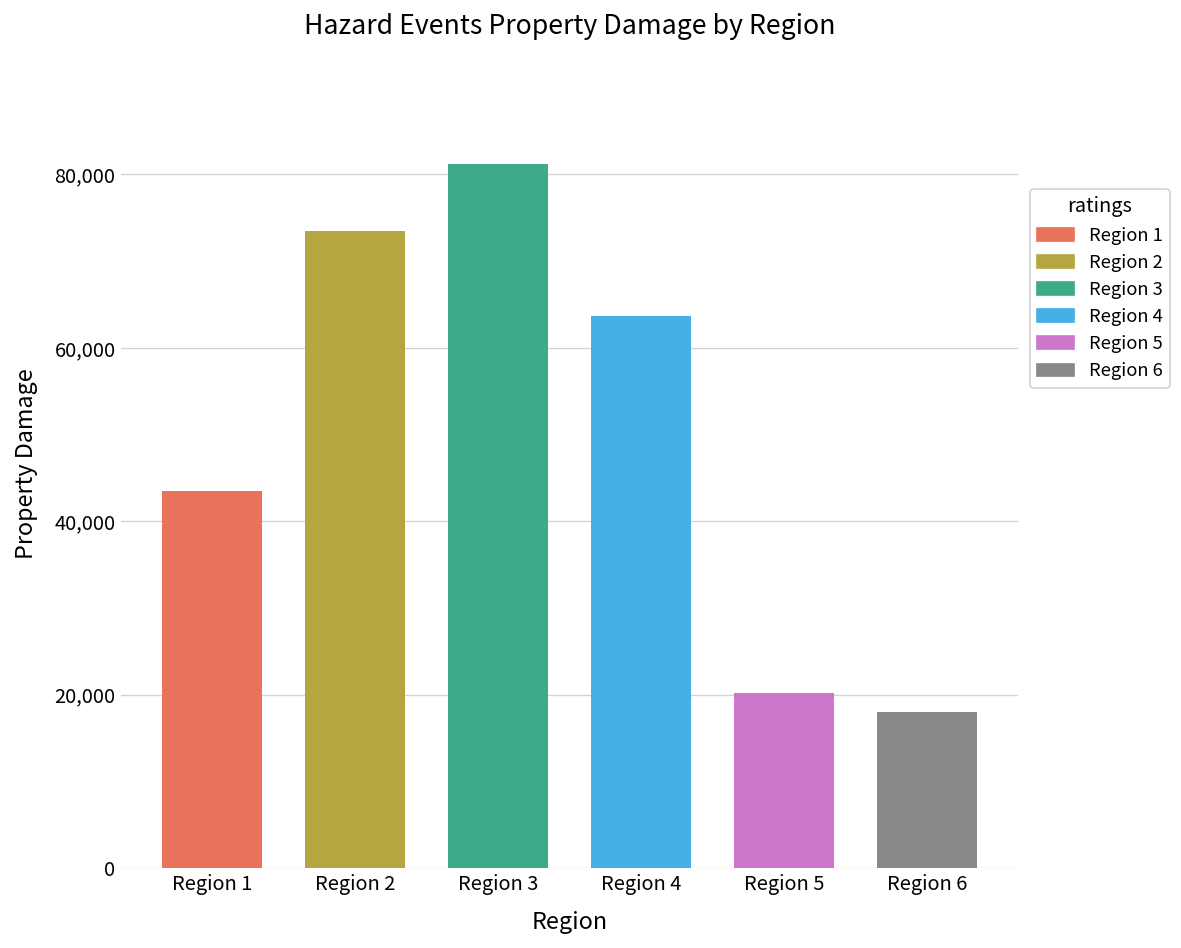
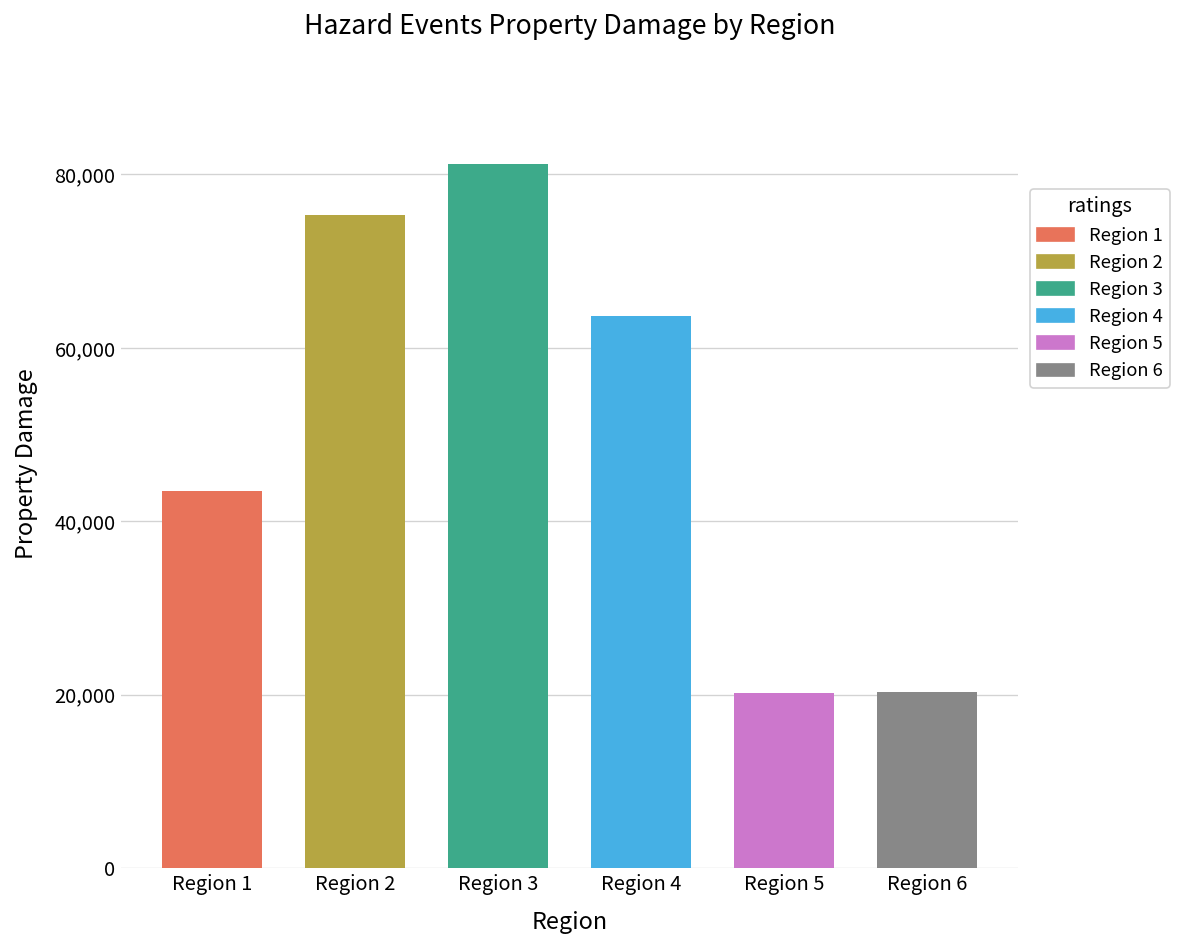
  {
    "Region 1": "43,000",
-   "Region 2": "74,000",
+   "Region 2": "75,000",
    "Region 3": "81,000",
    "Region 4": "64,000",
    "Region 5": "20,000",
-   "Region 6": "18,000"
+   "Region 6": "20,000"
  }
